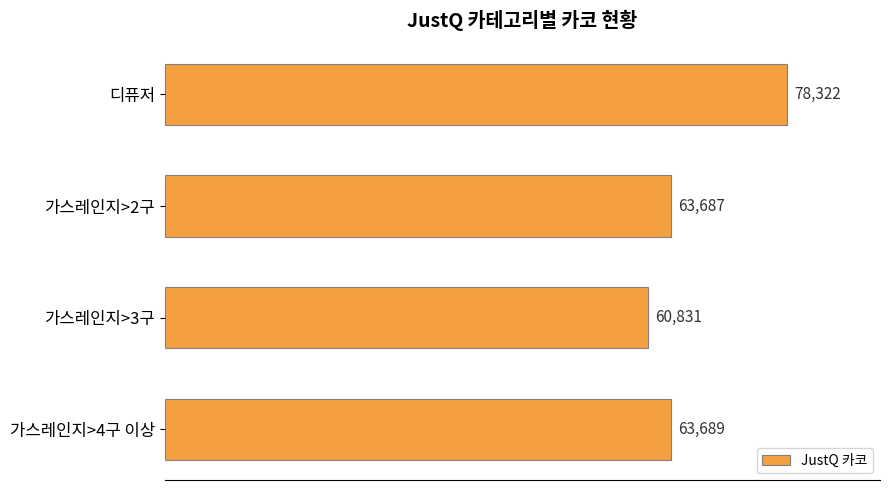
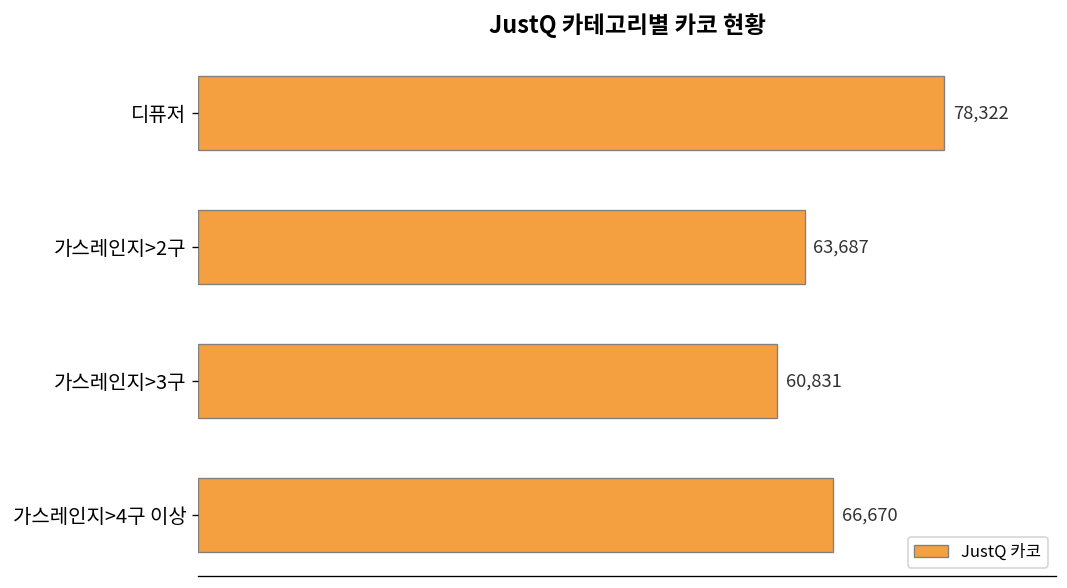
  {
    "디퓨저": "78,322",
    "가스레인지>2구": "63,687",
    "가스레인지>3구": "60,831",
-   "가스레인지>4구 이상": "63,689"
+   "가스레인지>4구 이상": "66,670"
  }
